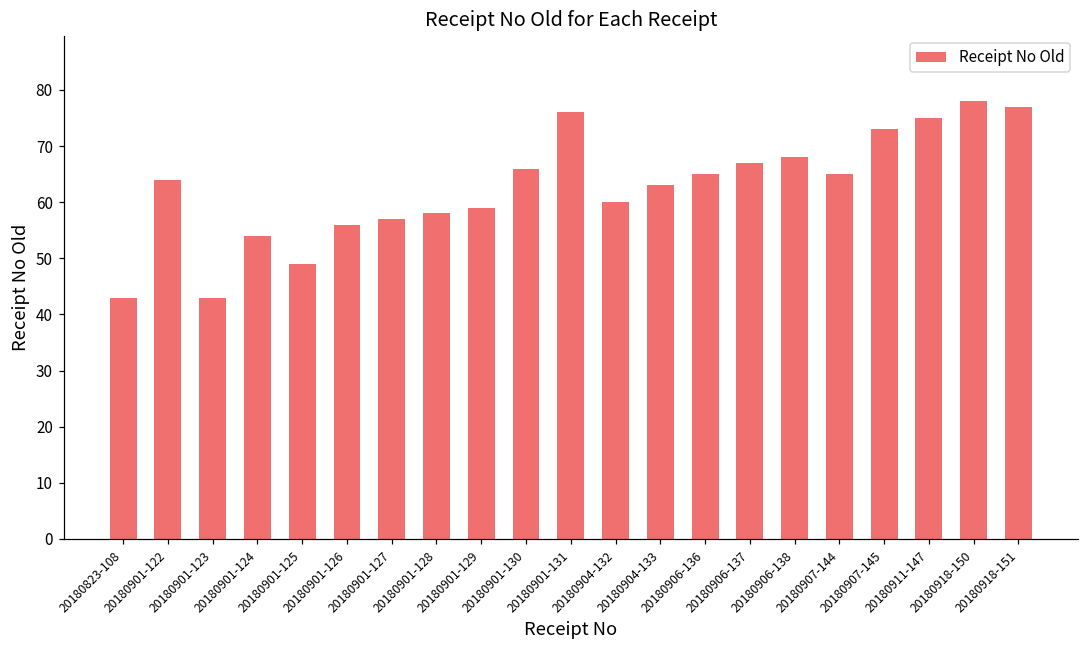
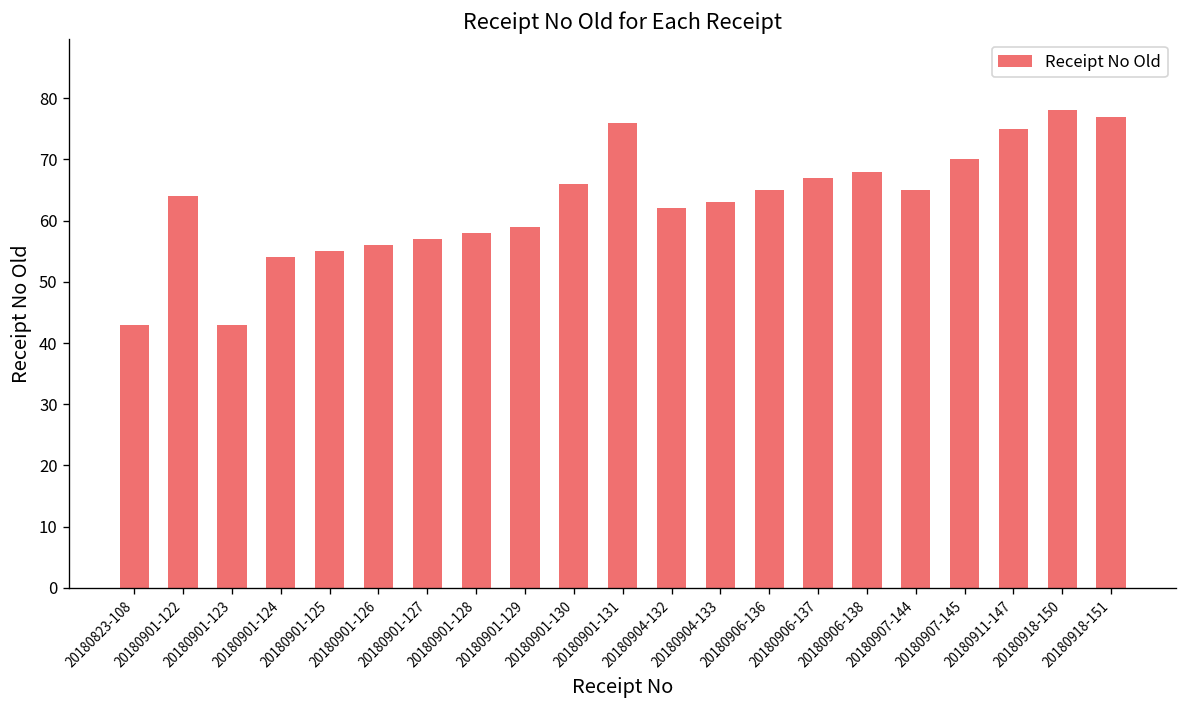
  {
    "20180823-108": 43,
    "20180901-122": 64,
    "20180901-123": 43,
    "20180901-124": 54,
-   "20180901-125": 49,
+   "20180901-125": 55,
    "20180901-126": 56,
    "20180901-127": 57,
    "20180901-128": 58,
    "20180901-129": 59,
    "20180901-130": 66,
    "20180901-131": 76,
-   "20180904-132": 60,
+   "20180904-132": 62,
    "20180904-133": 63,
    "20180906-136": 65,
    "20180906-137": 67,
    "20180906-138": 68,
    "20180907-144": 65,
-   "20180907-145": 73,
+   "20180907-145": 70,
    "20180911-147": 75,
    "20180918-150": 78,
    "20180918-151": 77
  }
